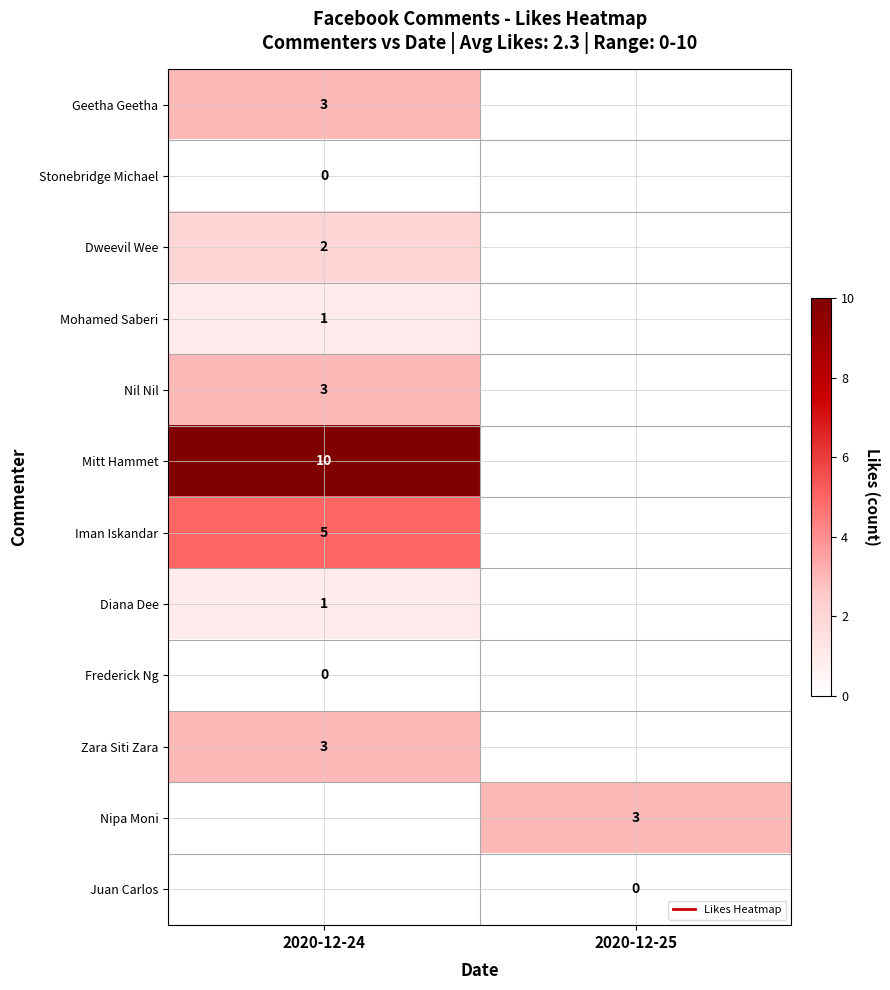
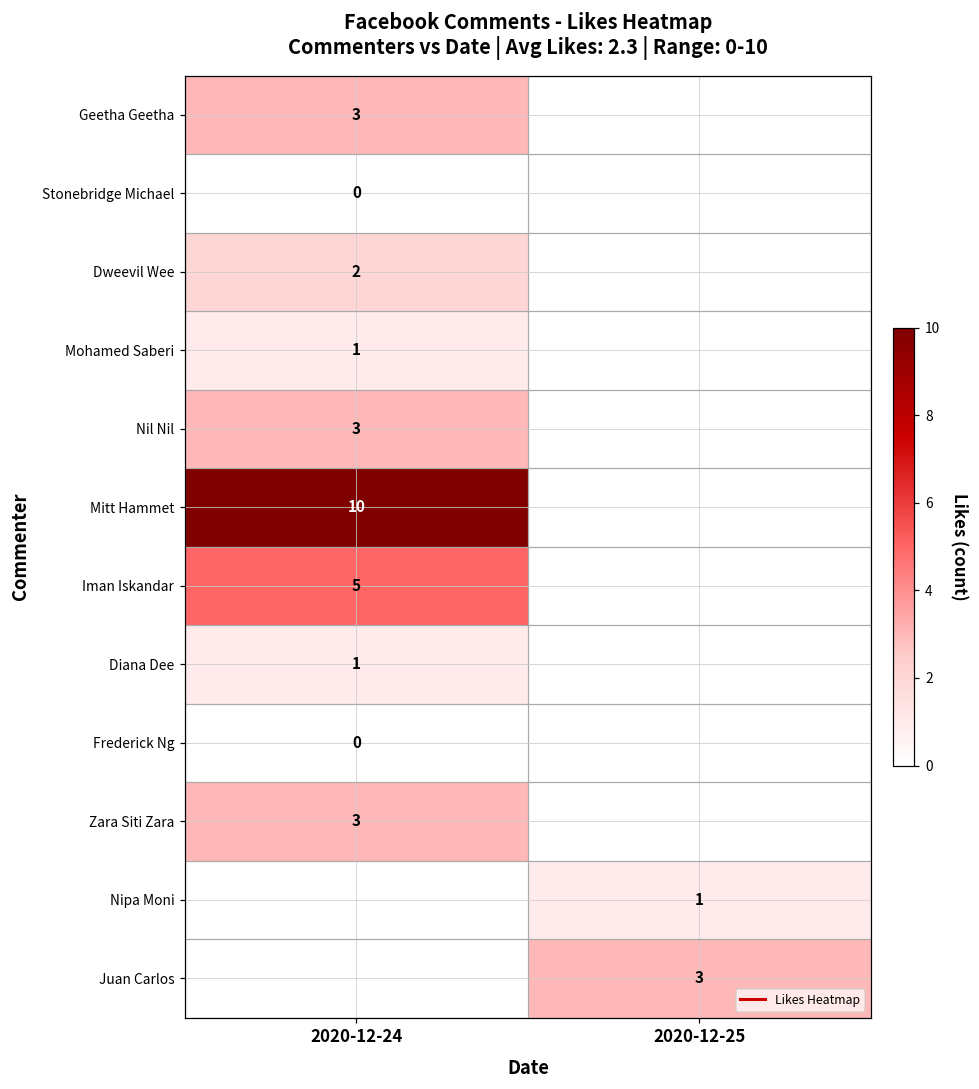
  {
    "Geetha Geetha": {
      "2020-12-24": 3
    },
    "Stonebridge Michael": {
      "2020-12-24": 0
    },
    "Dweevil Wee": {
      "2020-12-24": 2
    },
    "Mohamed Saberi": {
      "2020-12-24": 1
    },
    "Nil Nil": {
      "2020-12-24": 3
    },
    "Mitt Hammet": {
      "2020-12-24": 10
    },
    "Iman Iskandar": {
      "2020-12-24": 5
    },
    "Diana Dee": {
      "2020-12-24": 1
    },
    "Frederick Ng": {
      "2020-12-24": 0
    },
    "Zara Siti Zara": {
      "2020-12-24": 3
    },
    "Nipa Moni": {
-     "2020-12-25": 3
+     "2020-12-25": 1
    },
    "Juan Carlos": {
-     "2020-12-25": 0
+     "2020-12-25": 3
    }
  }
